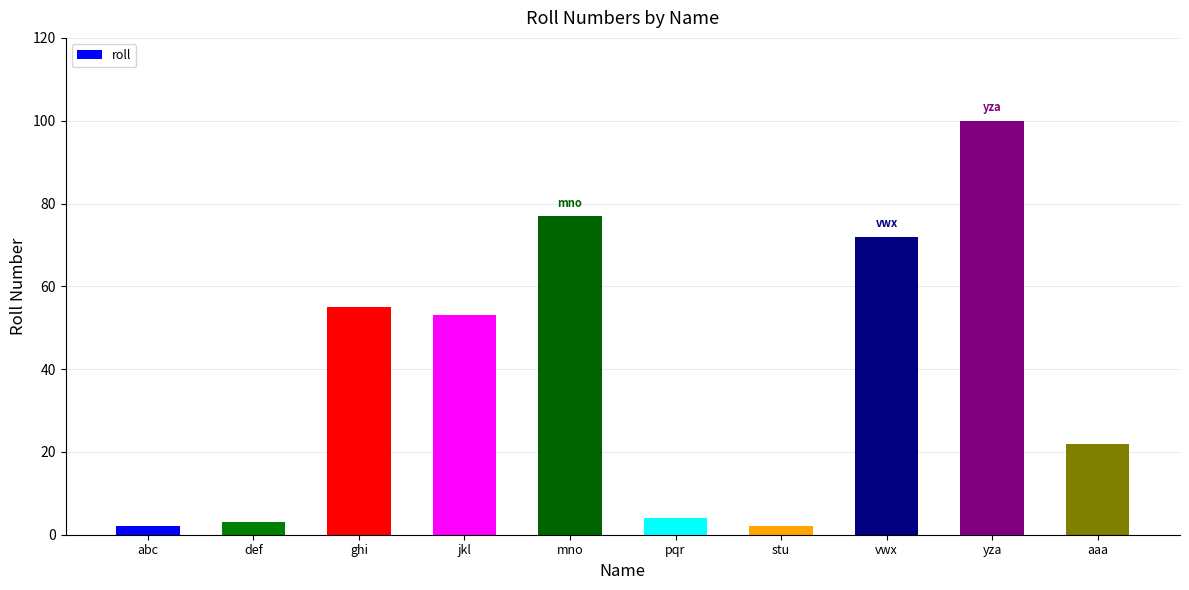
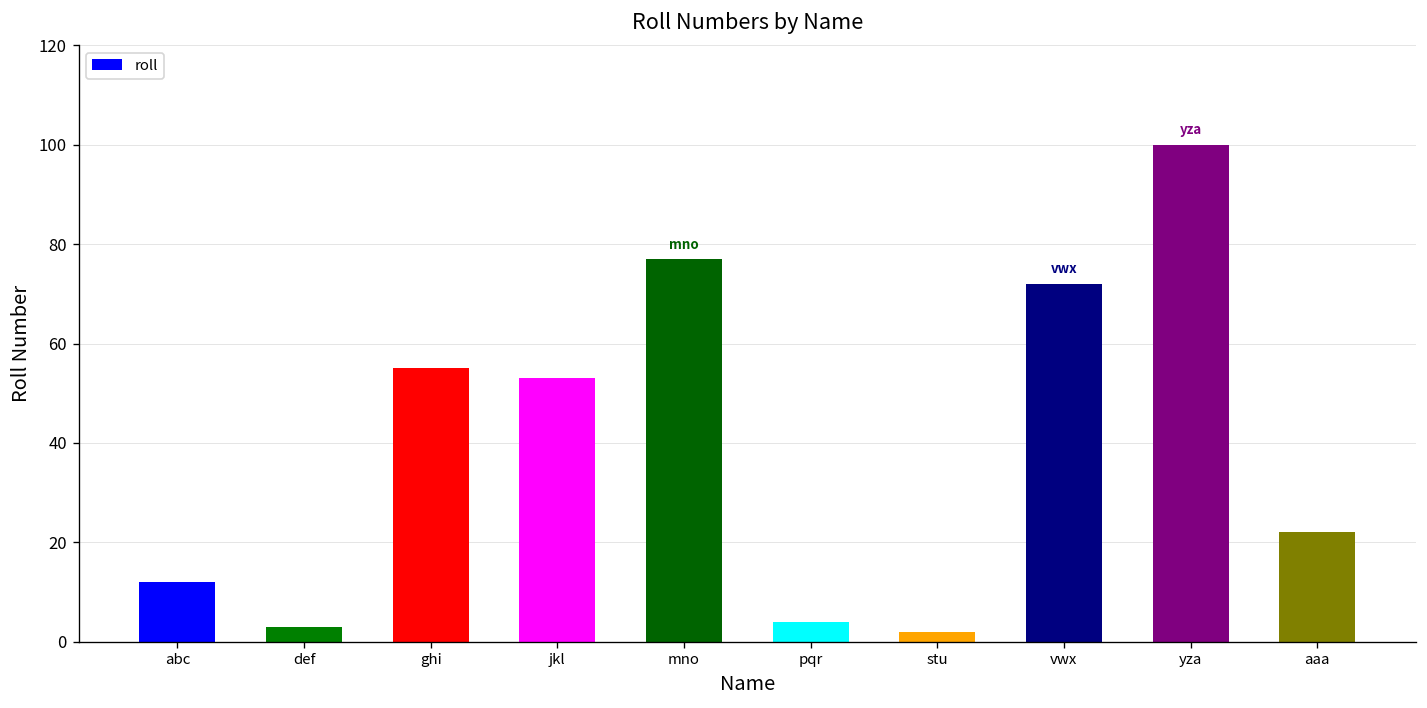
  {
-   "abc": 2,
+   "abc": 12,
    "def": 3,
    "ghi": 55,
    "jkl": 53,
    "mno": 77,
    "pqr": 4,
    "stu": 2,
    "vwx": 72,
    "yza": 100,
    "aaa": 22
  }
